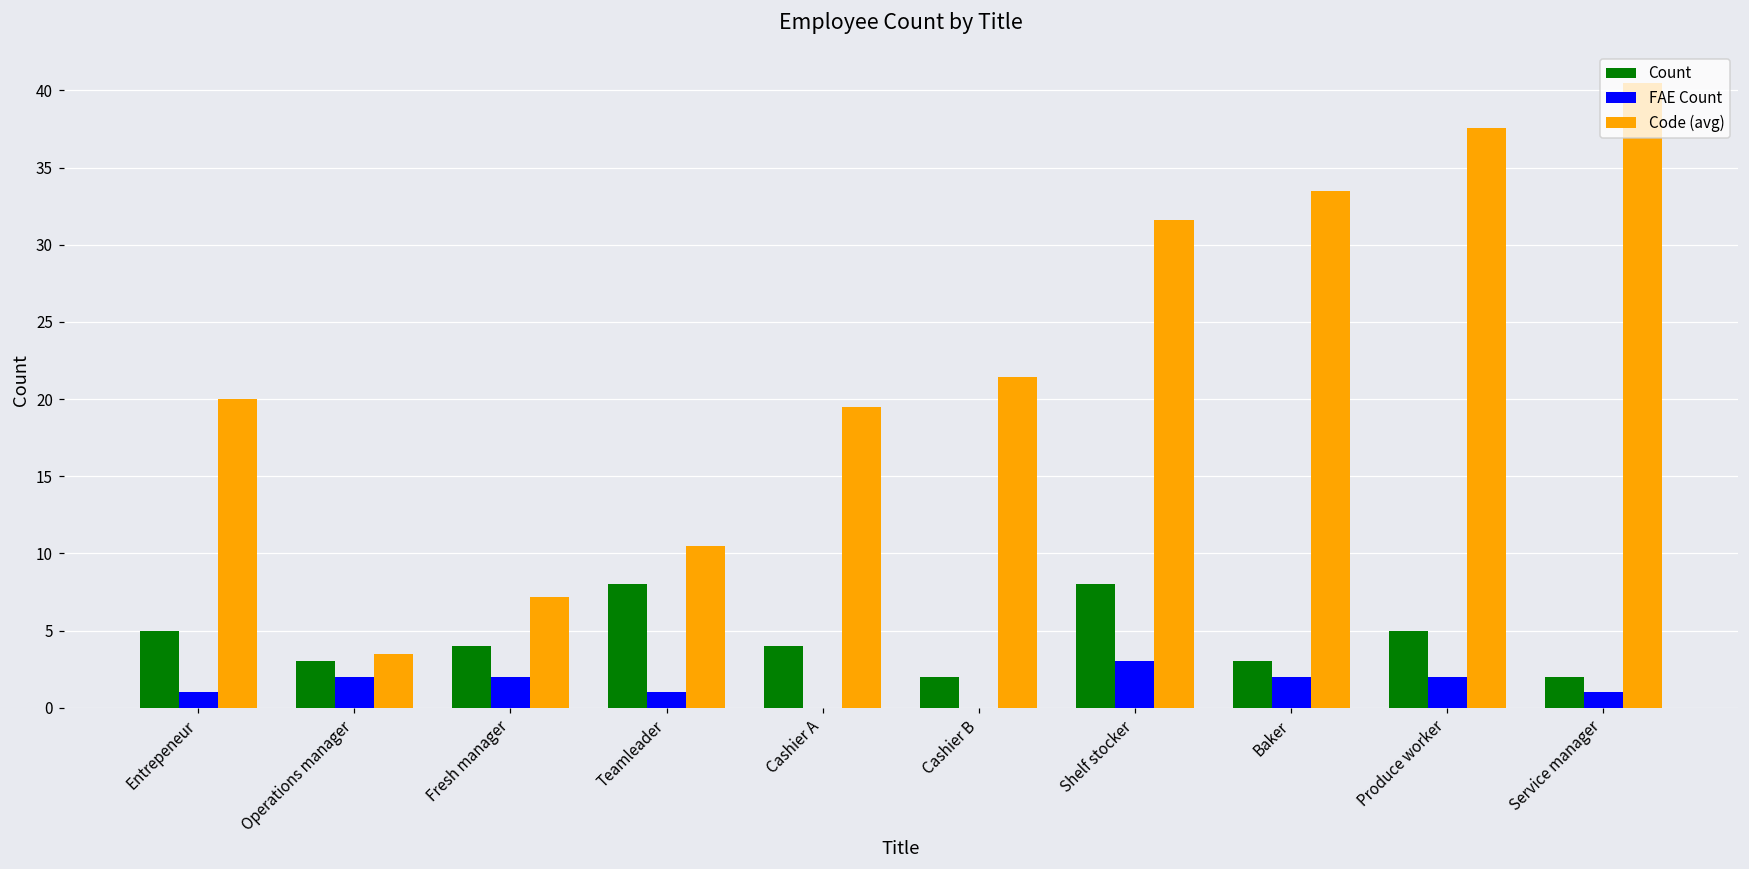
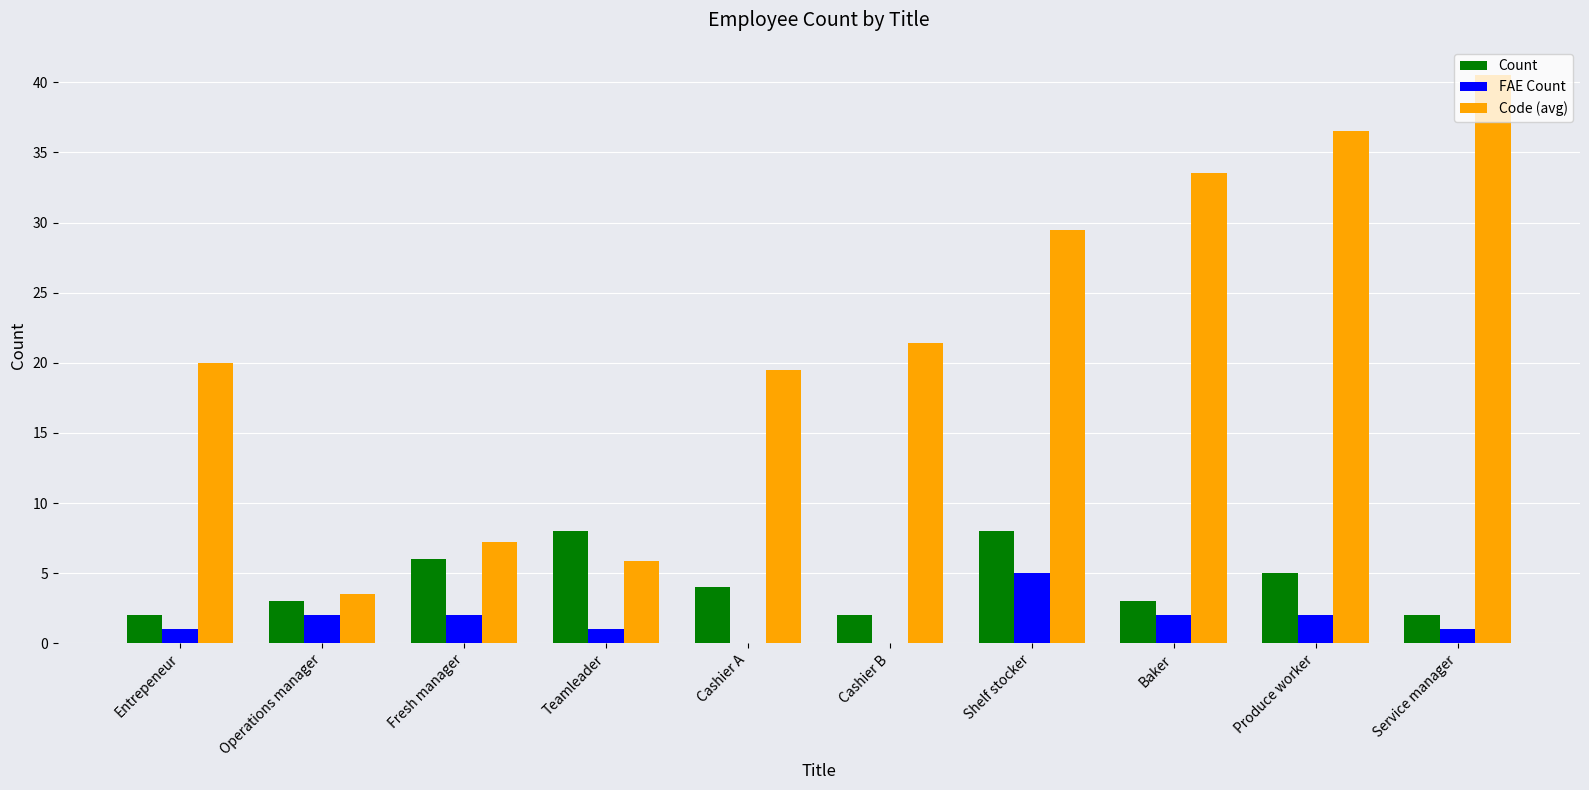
  {
    "Count": {
-     "Entrepeneur": 5,
+     "Entrepeneur": 2,
      "Operations manager": 3,
-     "Fresh manager": 4,
+     "Fresh manager": 6,
      "Teamleader": 8,
      "Cashier A": 4,
      "Cashier B": 2,
      "Shelf stocker": 8,
      "Baker": 3,
      "Produce worker": 5,
      "Service manager": 2
    },
    "FAE Count": {
      "Entrepeneur": 1,
      "Operations manager": 2,
      "Fresh manager": 2,
      "Teamleader": 1,
      "Cashier A": 0,
      "Cashier B": 0,
-     "Shelf stocker": 3,
+     "Shelf stocker": 5,
      "Baker": 2,
      "Produce worker": 2,
      "Service manager": 1
    },
    "Code (avg)": {
      "Entrepeneur": 20.0,
      "Operations manager": 3.5,
      "Fresh manager": 7.2,
-     "Teamleader": 10.5,
+     "Teamleader": 5.9,
      "Cashier A": 19.5,
      "Cashier B": 21.4,
-     "Shelf stocker": 31.6,
+     "Shelf stocker": 29.5,
      "Baker": 33.5,
-     "Produce worker": 37.6
+     "Produce worker": 36.5
    }
  }
